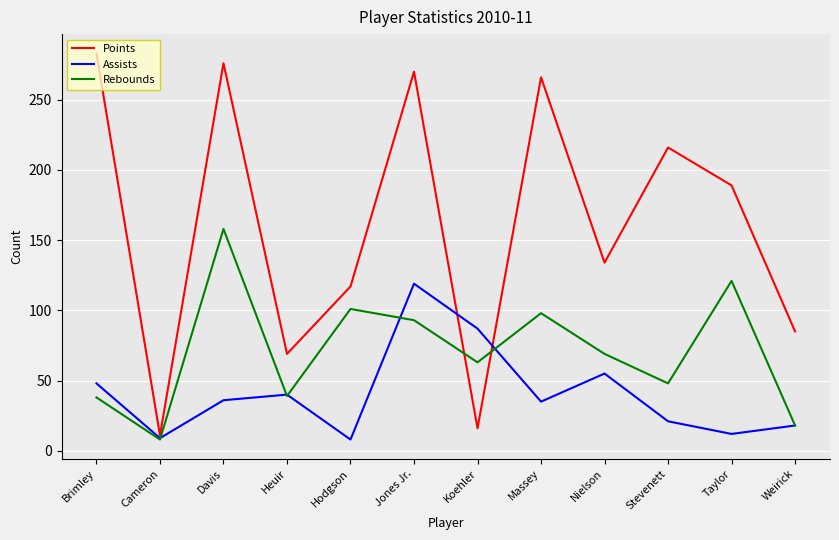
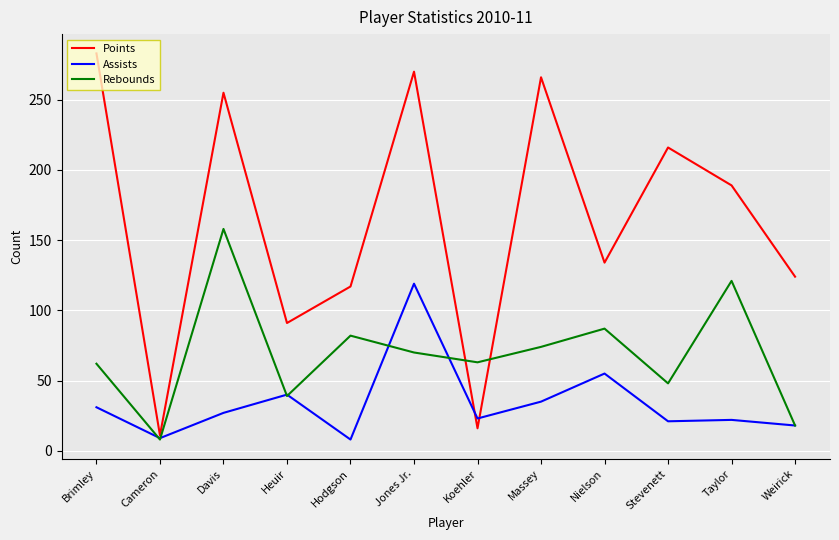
  {
    "Points": {
      "Cameron": 11,
-     "Davis": 276,
-     "Heuir": 69,
+     "Davis": 255,
+     "Heuir": 91,
      "Hodgson": 117,
      "Jones Jr.": 270,
      "Koehler": 16,
      "Massey": 266,
      "Nielson": 134,
      "Stevenett": 216,
      "Taylor": 189,
-     "Weirick": 85
+     "Weirick": 124
    },
    "Assists": {
-     "Brimley": 48,
-     "Davis": 36,
+     "Brimley": 31,
+     "Davis": 27,
      "Hodgson": 8,
      "Jones Jr.": 119,
-     "Koehler": 87,
+     "Koehler": 23,
      "Massey": 35,
      "Nielson": 55,
      "Stevenett": 21,
-     "Taylor": 12
+     "Taylor": 22
    },
    "Rebounds": {
-     "Brimley": 38,
+     "Brimley": 62,
      "Davis": 158,
-     "Hodgson": 101,
-     "Jones Jr.": 93,
+     "Hodgson": 82,
+     "Jones Jr.": 70,
      "Koehler": 63,
-     "Massey": 98,
-     "Nielson": 69,
+     "Massey": 74,
+     "Nielson": 87,
      "Stevenett": 48,
      "Taylor": 121
    }
  }
